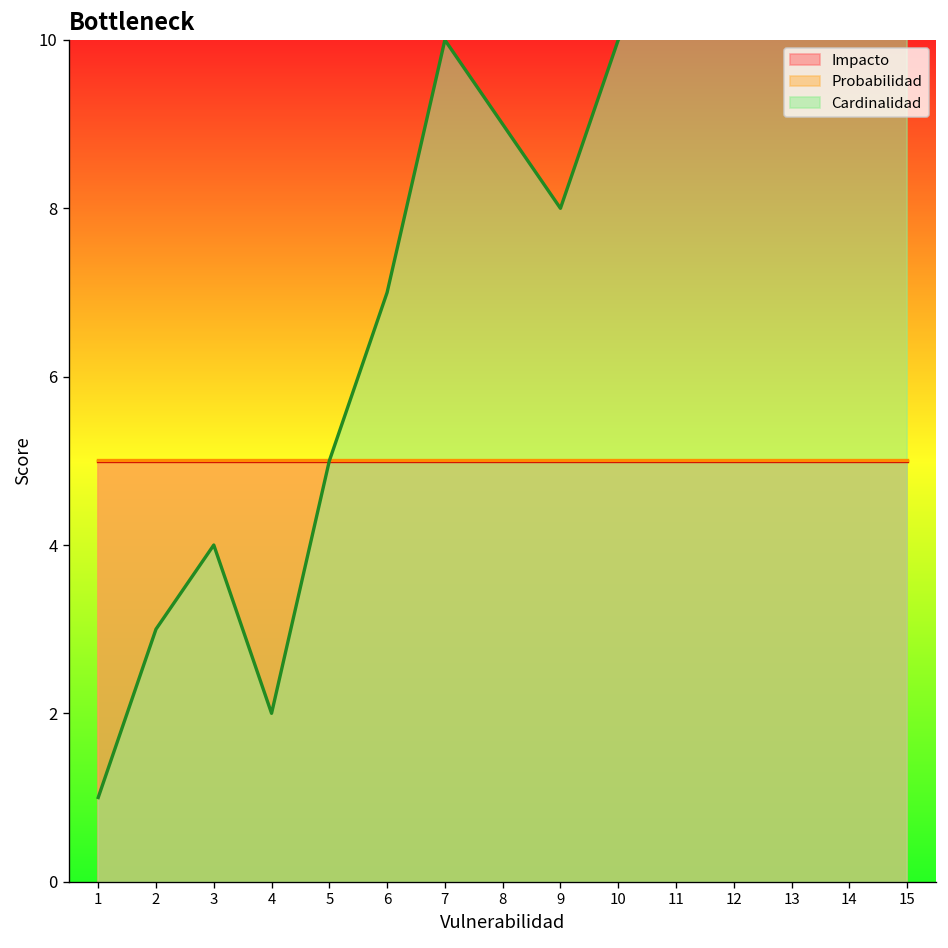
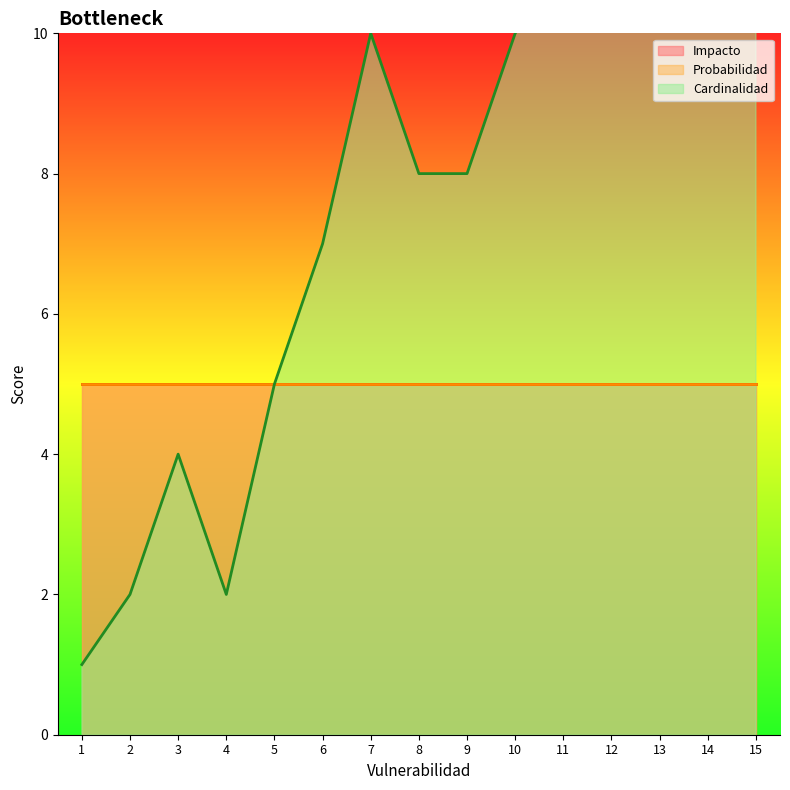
  {
    "Probabilidad": {
      "1": 5,
      "2": 5,
      "3": 5,
      "4": 5,
      "6": 5,
      "7": 5,
      "8": 5,
      "9": 5,
      "10": 5,
      "11": 5,
      "12": 5,
      "13": 5,
      "14": 5,
      "15": 5
    },
    "Cardinalidad": {
      "1": 1,
-     "2": 3,
+     "2": 2,
      "3": 4,
      "4": 2,
      "6": 7,
      "7": 10,
-     "8": 9,
+     "8": 8,
      "9": 8,
      "10": 10
    }
  }
